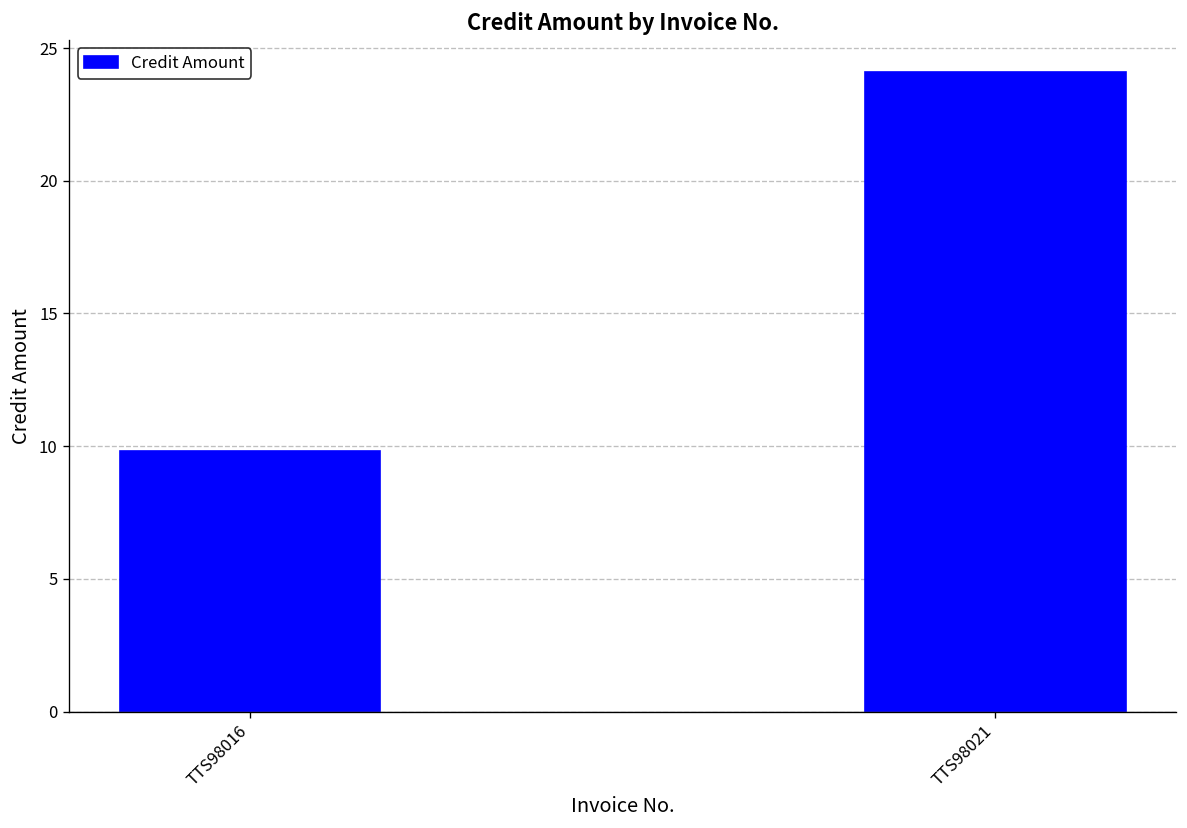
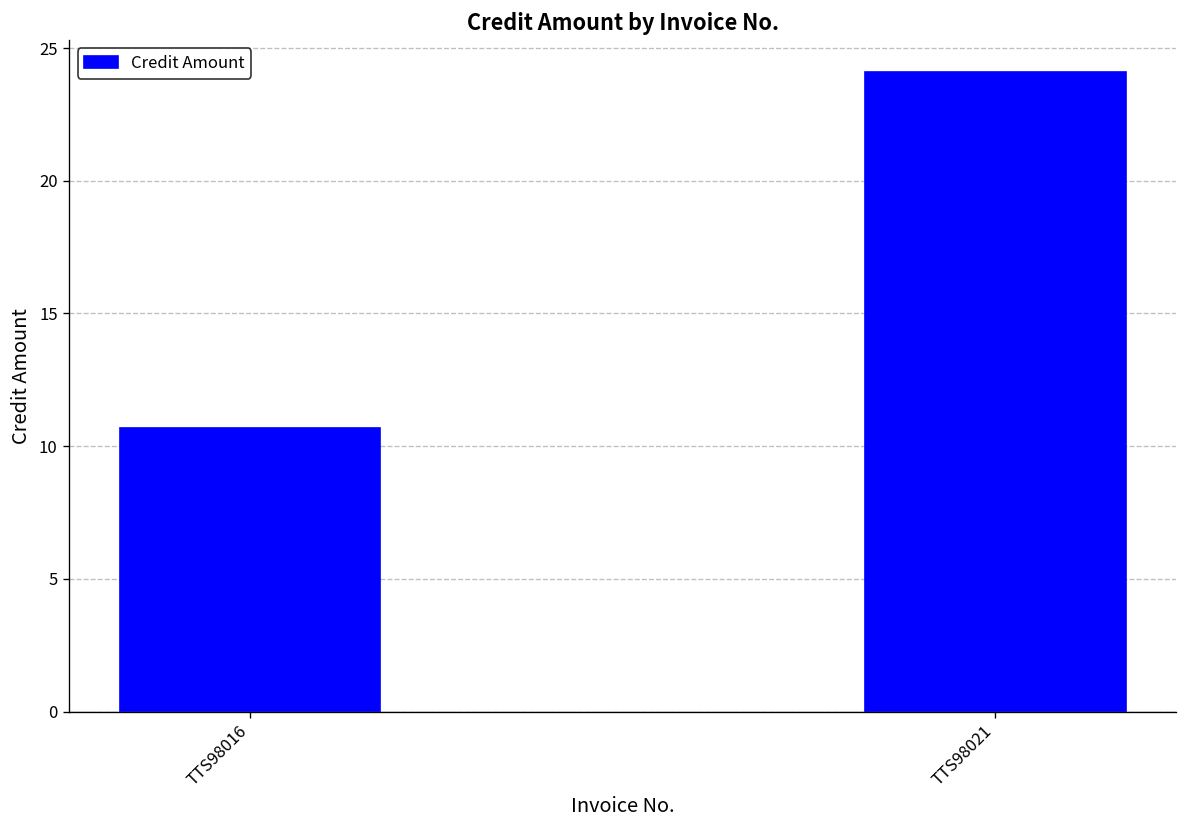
  {
-   "TTS98016": 9.8,
+   "TTS98016": 10.7,
    "TTS98021": 24.1
  }
